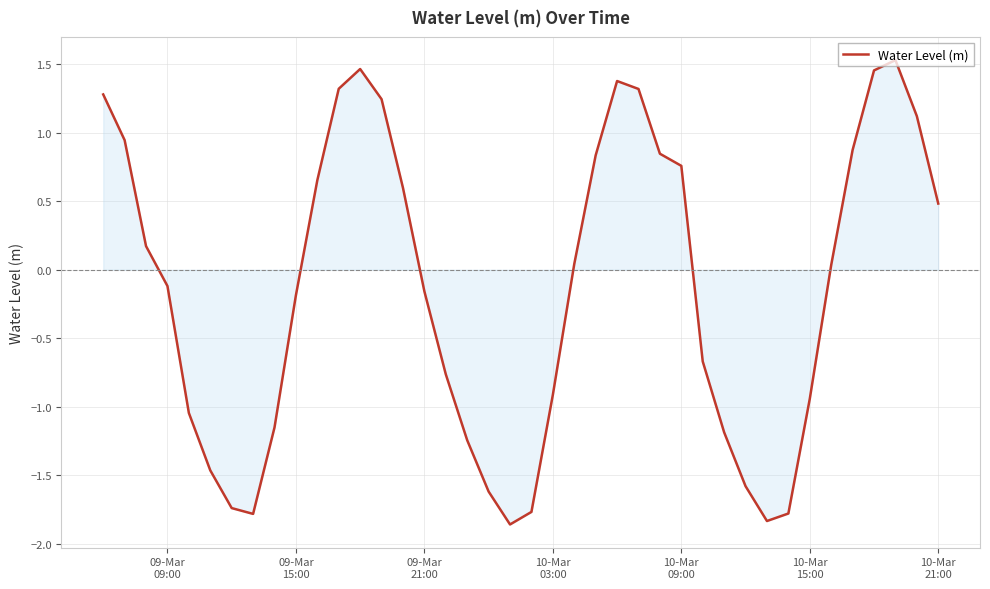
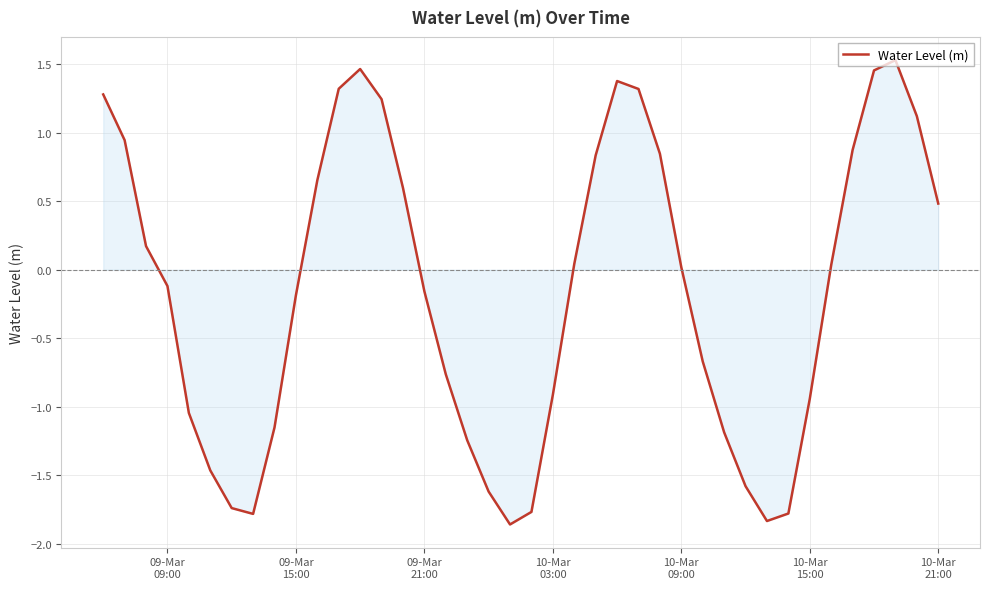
  {
    "Water Level (m)": {
      "09-Mar 09:00": -0.12,
      "09-Mar 15:00": -0.19,
      "09-Mar 21:00": -0.16,
      "10-Mar 03:00": -0.91,
-     "10-Mar 09:00": 0.76,
+     "10-Mar 09:00": 0.02,
      "10-Mar 15:00": -0.94
    }
  }
